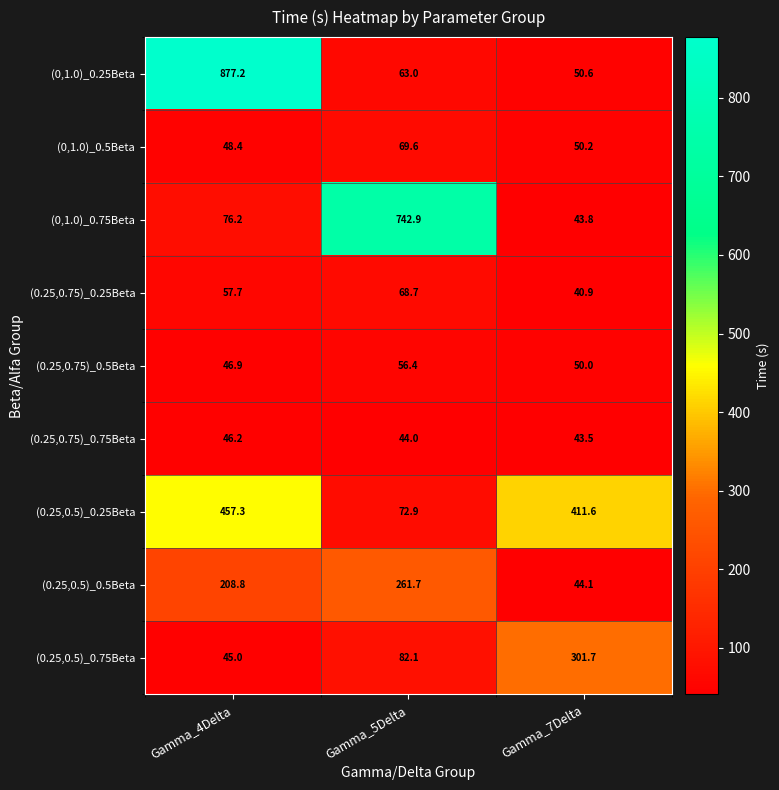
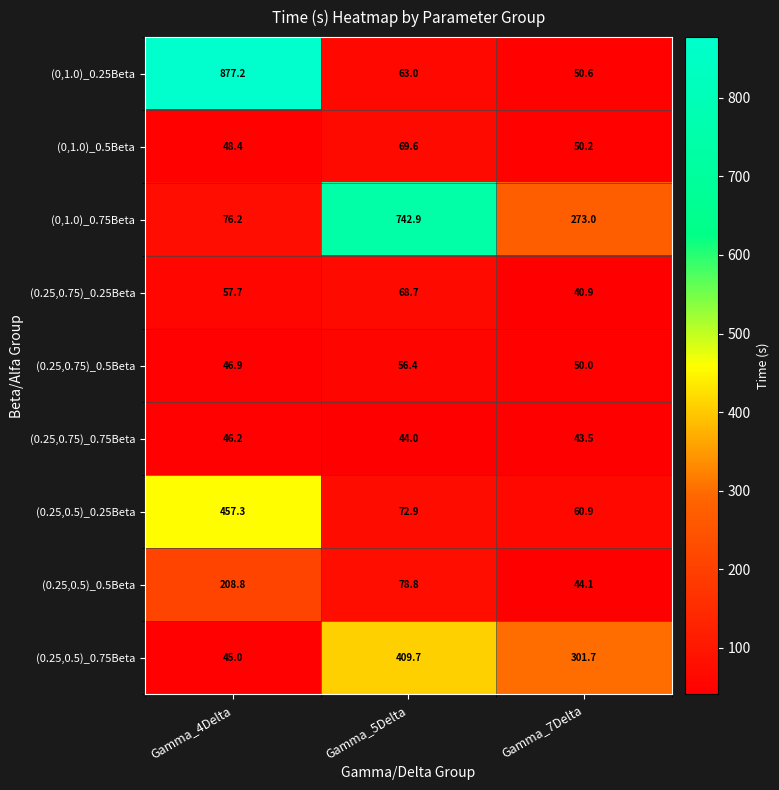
  {
    "(0,1.0)_0.25Beta": {
      "Gamma_4Delta": 877.2,
      "Gamma_5Delta": 63.0,
      "Gamma_7Delta": 50.6
    },
    "(0,1.0)_0.5Beta": {
      "Gamma_4Delta": 48.4,
      "Gamma_5Delta": 69.6,
      "Gamma_7Delta": 50.2
    },
    "(0,1.0)_0.75Beta": {
      "Gamma_4Delta": 76.2,
      "Gamma_5Delta": 742.9,
-     "Gamma_7Delta": 43.8
+     "Gamma_7Delta": 273.0
    },
    "(0.25,0.75)_0.25Beta": {
      "Gamma_4Delta": 57.7,
      "Gamma_5Delta": 68.7,
      "Gamma_7Delta": 40.9
    },
    "(0.25,0.75)_0.5Beta": {
      "Gamma_4Delta": 46.9,
      "Gamma_5Delta": 56.4,
      "Gamma_7Delta": 50.0
    },
    "(0.25,0.75)_0.75Beta": {
      "Gamma_4Delta": 46.2,
      "Gamma_5Delta": 44.0,
      "Gamma_7Delta": 43.5
    },
    "(0.25,0.5)_0.25Beta": {
      "Gamma_4Delta": 457.3,
      "Gamma_5Delta": 72.9,
-     "Gamma_7Delta": 411.6
+     "Gamma_7Delta": 60.9
    },
    "(0.25,0.5)_0.5Beta": {
      "Gamma_4Delta": 208.8,
-     "Gamma_5Delta": 261.7,
+     "Gamma_5Delta": 78.8,
      "Gamma_7Delta": 44.1
    },
    "(0.25,0.5)_0.75Beta": {
      "Gamma_4Delta": 45.0,
-     "Gamma_5Delta": 82.1,
+     "Gamma_5Delta": 409.7,
      "Gamma_7Delta": 301.7
    }
  }
